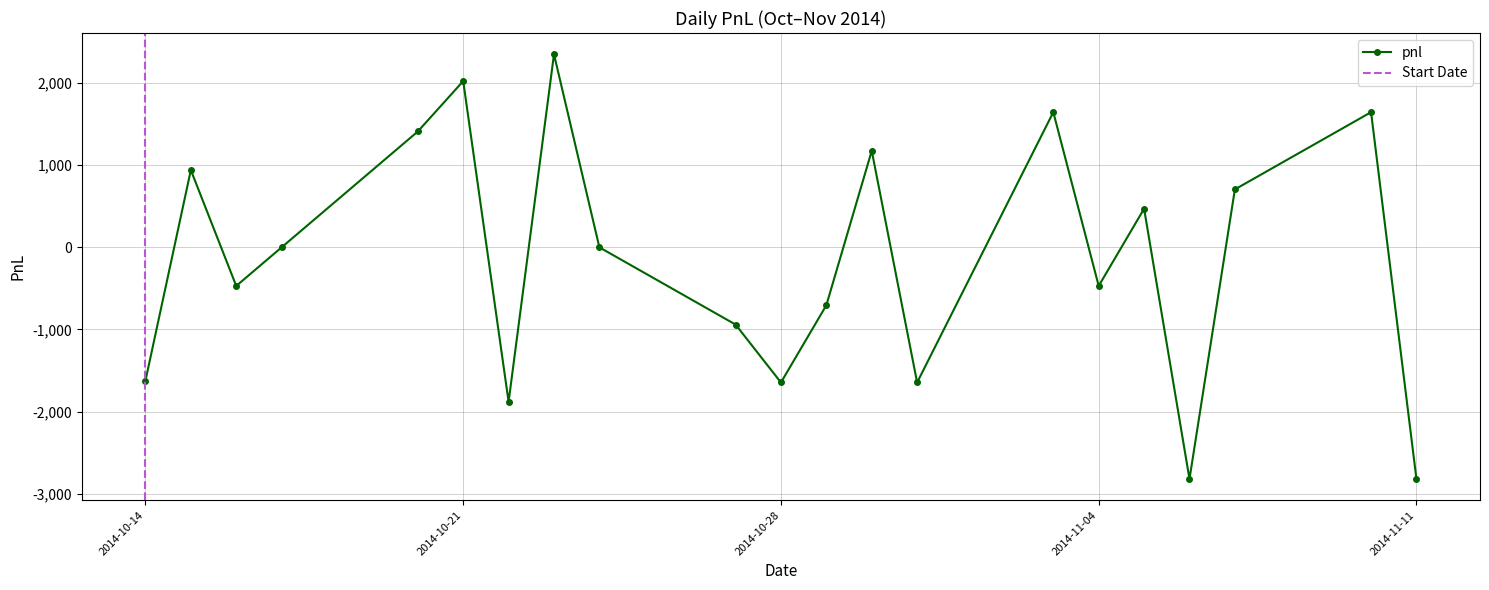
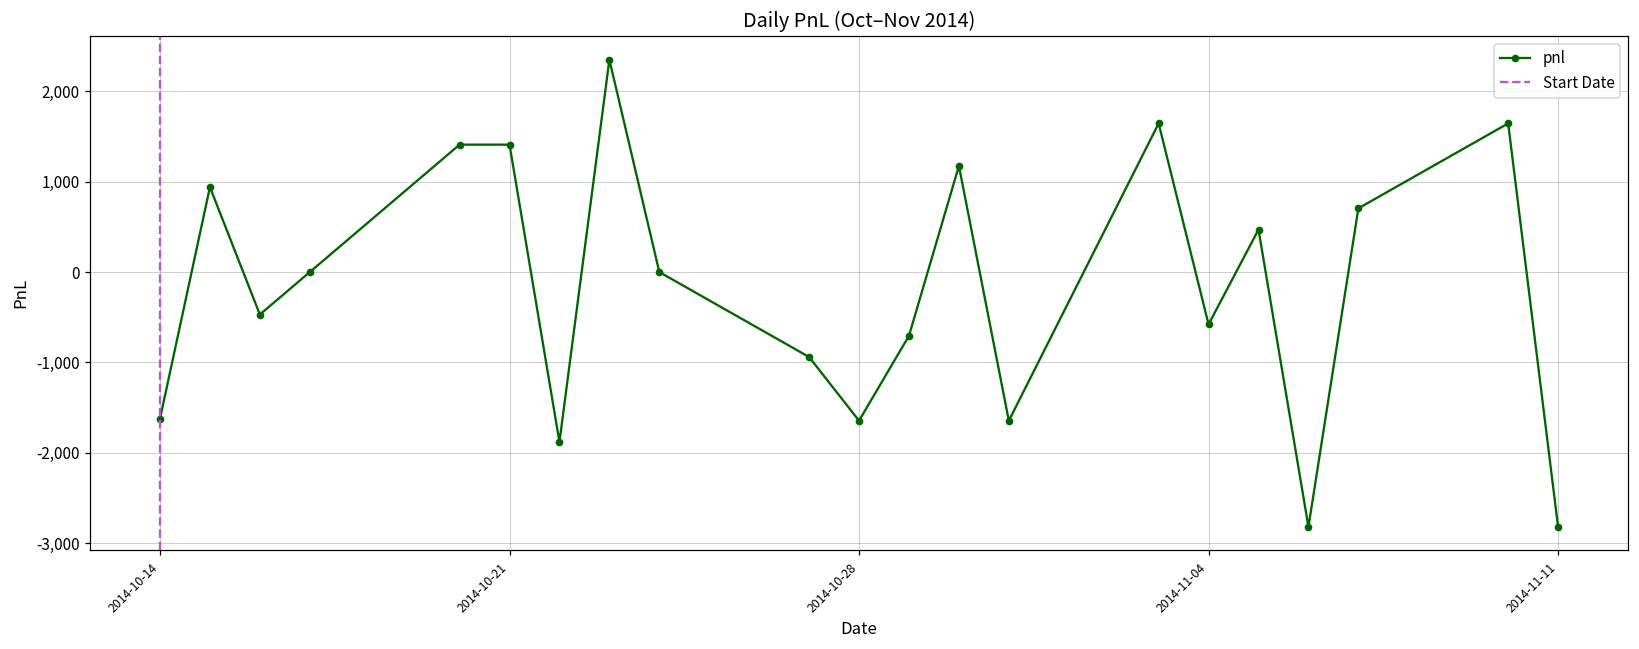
  {
    "2014-10-14": "-1,600",
-   "2014-10-21": "2,000",
+   "2014-10-21": "1,400",
    "2014-10-28": "-1,600",
-   "2014-11-04": "-500",
+   "2014-11-04": "-600",
    "2014-11-11": "-2,800"
  }
